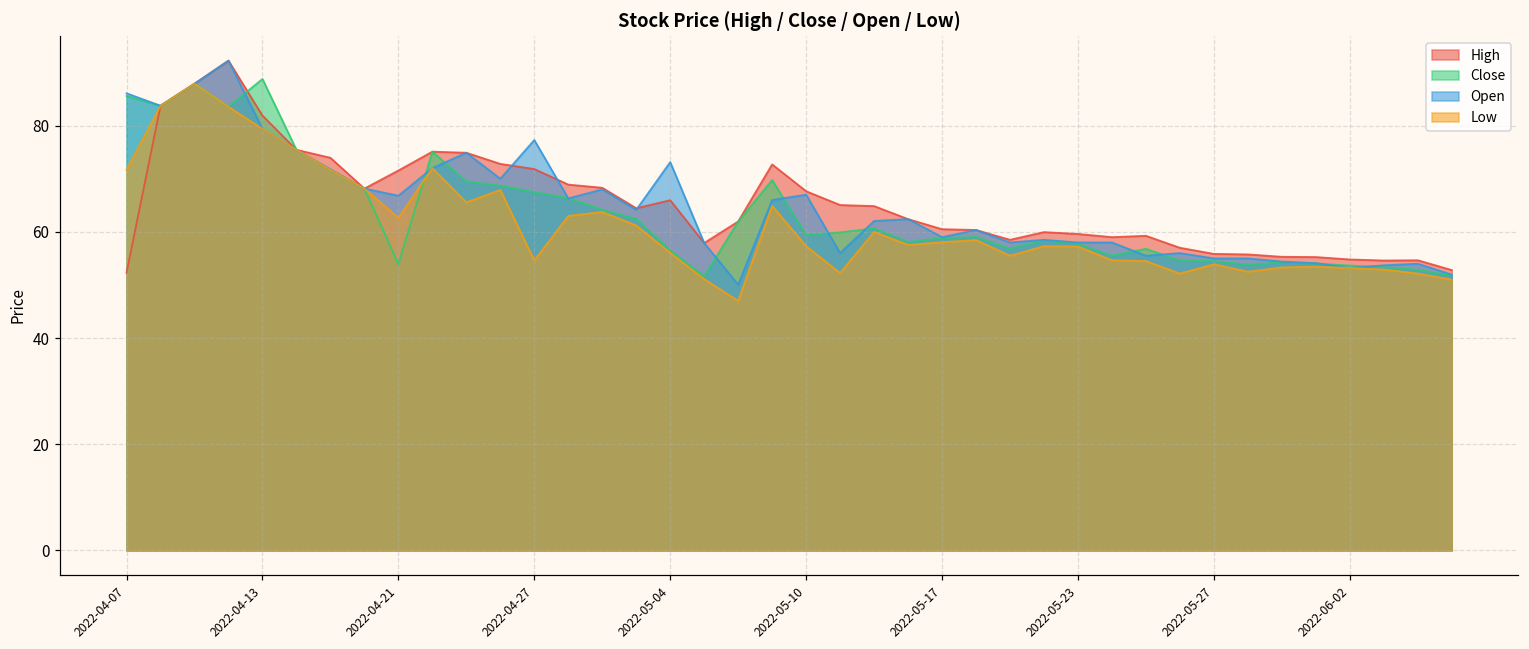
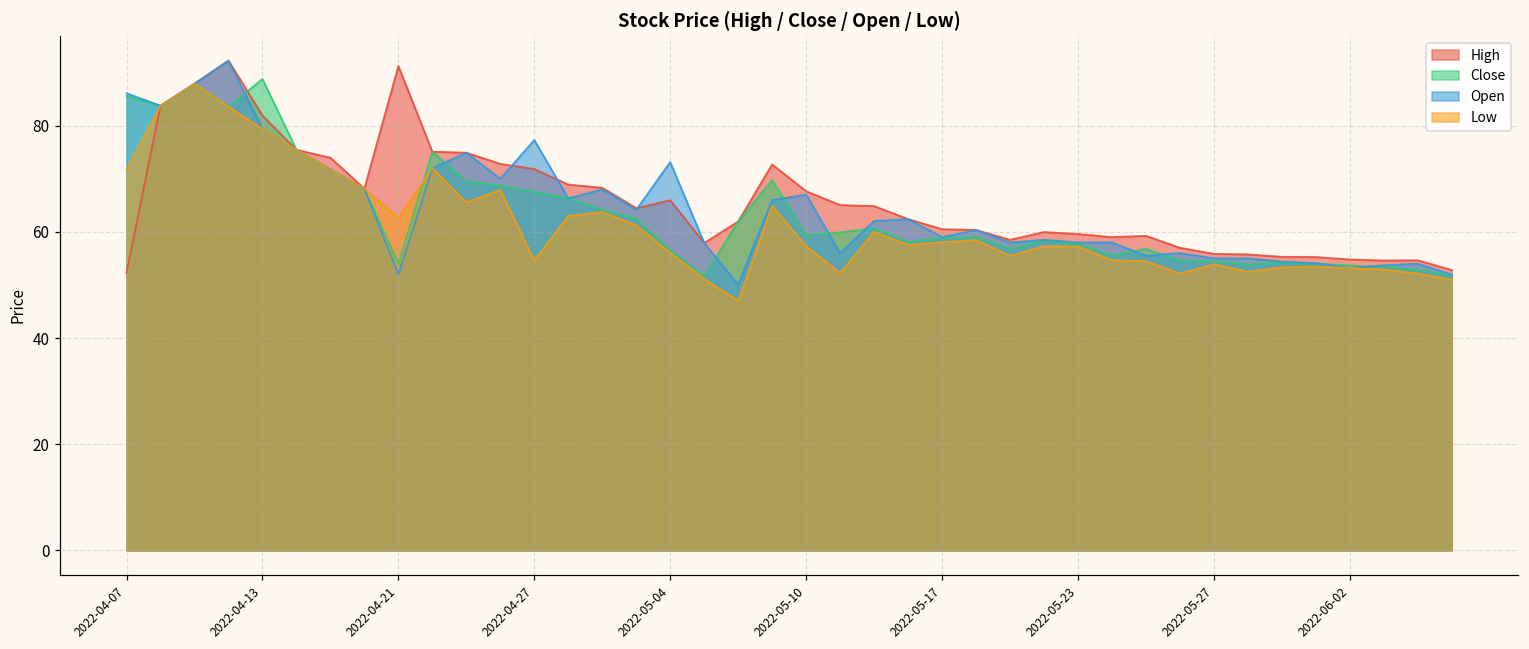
  {
    "High": {
      "2022-04-07": 52,
      "2022-04-13": 82,
-     "2022-04-21": 72,
+     "2022-04-21": 91,
      "2022-04-27": 72,
      "2022-05-04": 66,
      "2022-05-10": 68,
      "2022-05-17": 61,
      "2022-05-23": 60,
      "2022-05-27": 56,
      "2022-06-02": 55
    },
    "Close": {
      "2022-04-13": 89,
      "2022-04-21": 54,
      "2022-04-27": 68,
      "2022-05-10": 59
    },
    "Open": {
-     "2022-04-21": 67,
+     "2022-04-21": 52,
      "2022-04-27": 77,
      "2022-05-04": 73,
      "2022-05-10": 67
    },
    "Low": {
      "2022-04-07": 72,
      "2022-04-21": 63,
      "2022-04-27": 55,
      "2022-05-10": 57,
      "2022-05-17": 58,
      "2022-05-27": 54
    }
  }
